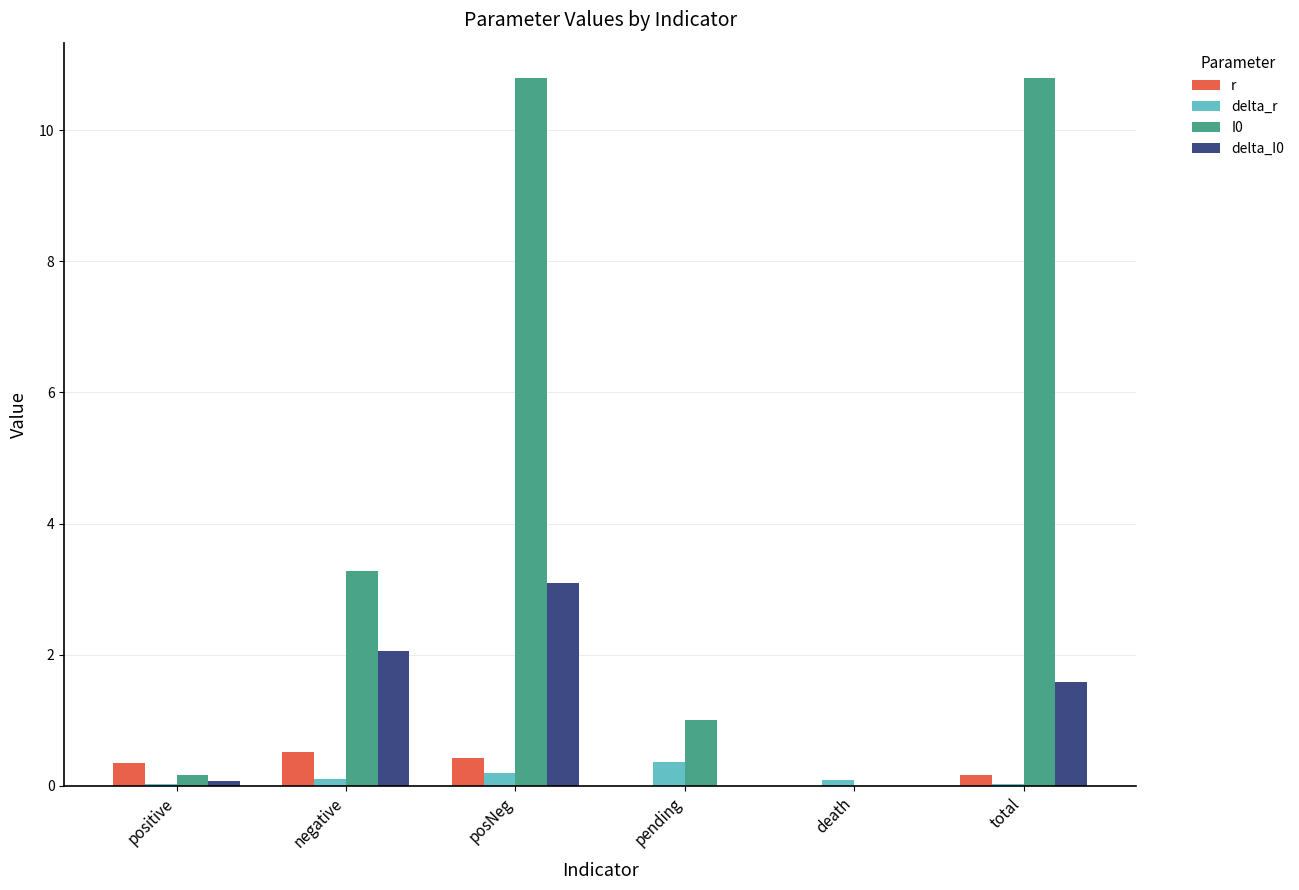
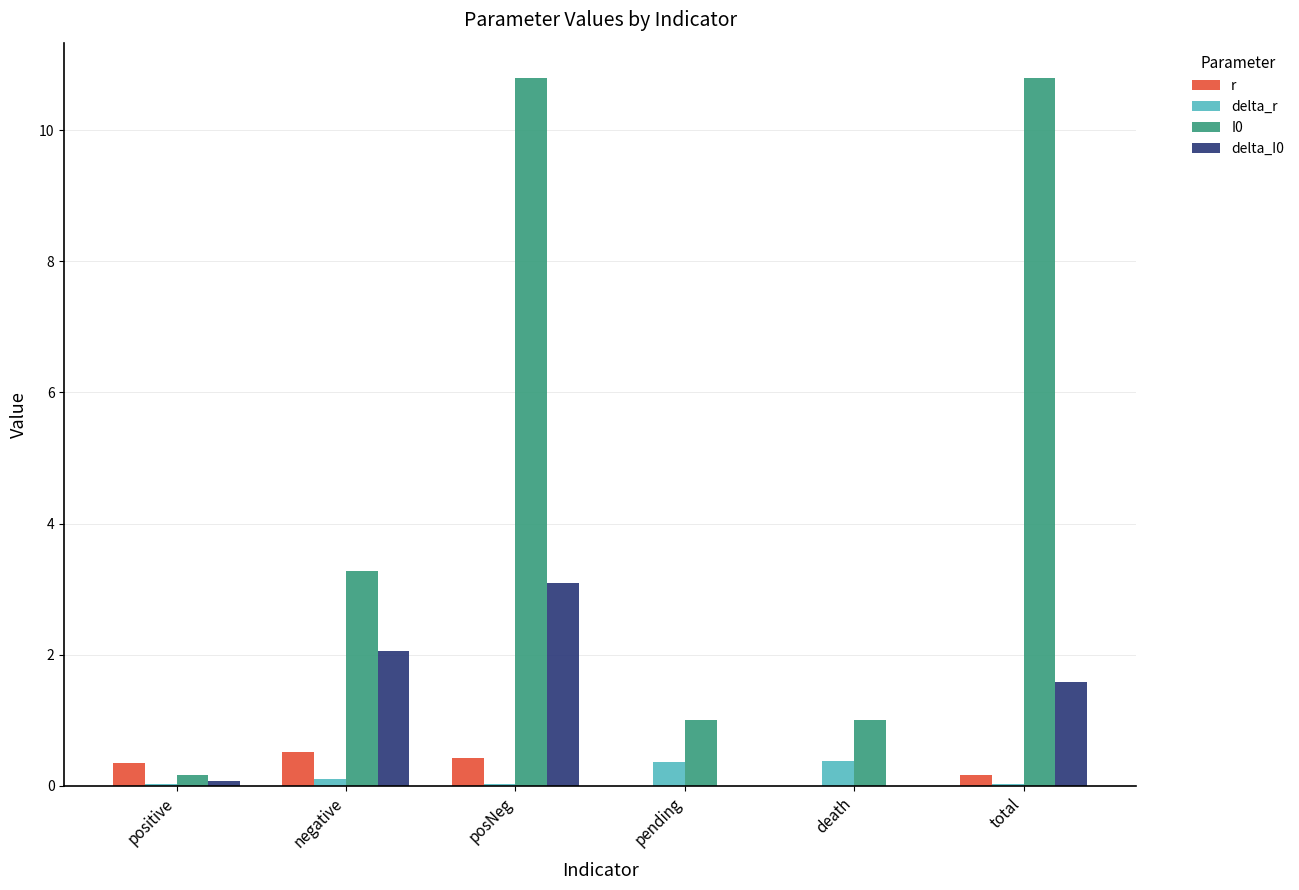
  {
    "r": {
      "positive": 0.3,
      "negative": 0.5,
      "posNeg": 0.4,
      "total": 0.2
    },
    "delta_r": {
      "negative": 0.1,
-     "posNeg": 0.2,
+     "posNeg": 0.0,
      "pending": 0.4,
-     "death": 0.1
+     "death": 0.4
    },
    "I0": {
      "positive": 0.2,
      "negative": 3.3,
      "posNeg": 10.8,
      "pending": 1,
-     "death": 0,
+     "death": 1,
      "total": 10.8
    },
    "delta_I0": {
      "positive": 0.1,
      "negative": 2.1,
      "posNeg": 3.1,
      "total": 1.6
    }
  }
